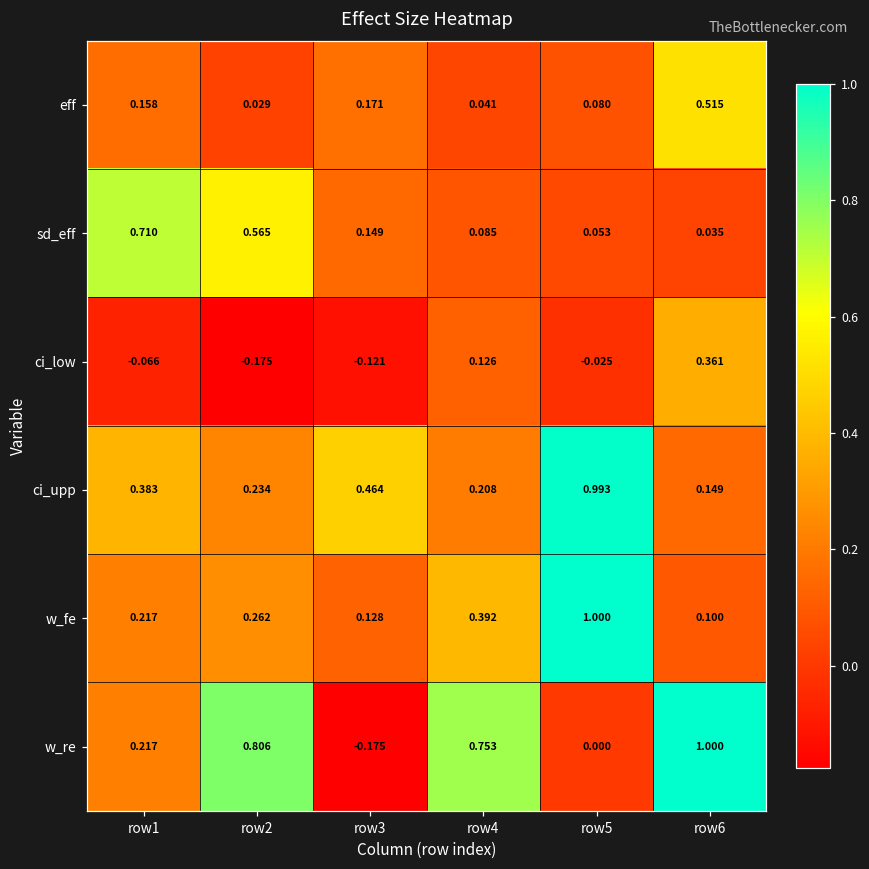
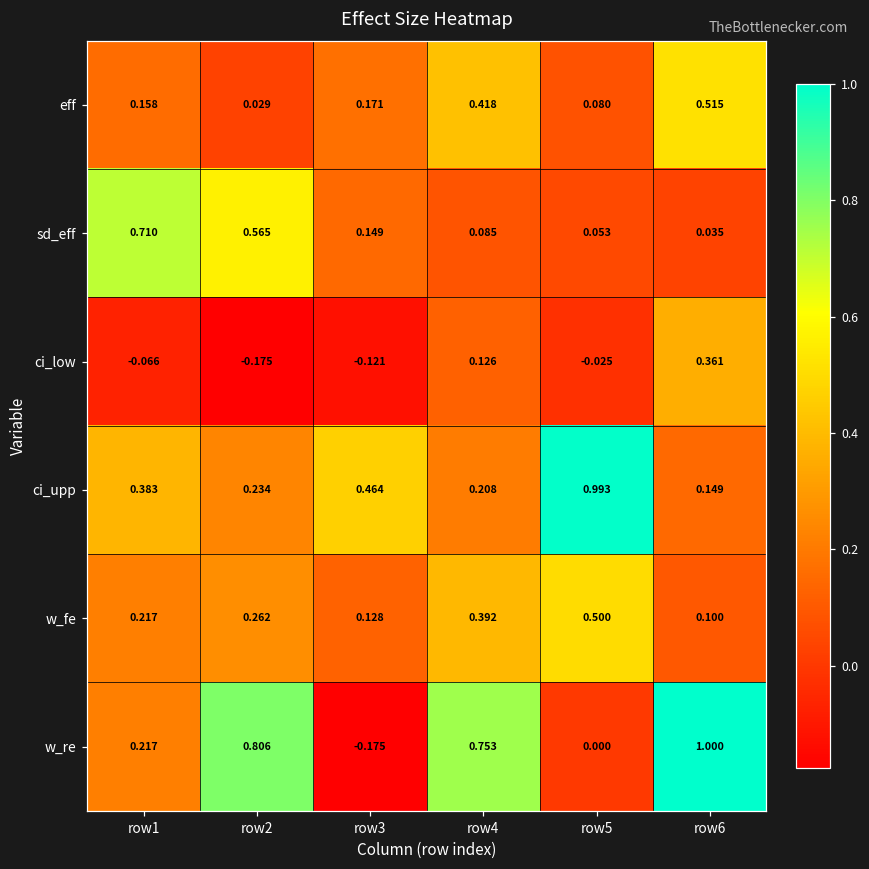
  {
    "eff": {
      "row1": 0.158,
      "row2": 0.029,
      "row3": 0.171,
-     "row4": 0.041,
+     "row4": 0.418,
      "row5": 0.080,
      "row6": 0.515
    },
    "sd_eff": {
      "row1": 0.710,
      "row2": 0.565,
      "row3": 0.149,
      "row4": 0.085,
      "row5": 0.053,
      "row6": 0.035
    },
    "ci_low": {
      "row1": -0.066,
      "row2": -0.175,
      "row3": -0.121,
      "row4": 0.126,
      "row5": -0.025,
      "row6": 0.361
    },
    "ci_upp": {
      "row1": 0.383,
      "row2": 0.234,
      "row3": 0.464,
      "row4": 0.208,
      "row5": 0.993,
      "row6": 0.149
    },
    "w_fe": {
      "row1": 0.217,
      "row2": 0.262,
      "row3": 0.128,
      "row4": 0.392,
-     "row5": 1.000,
+     "row5": 0.500,
      "row6": 0.100
    },
    "w_re": {
      "row1": 0.217,
      "row2": 0.806,
      "row3": -0.175,
      "row4": 0.753,
      "row5": 0.000,
      "row6": 1.000
    }
  }
